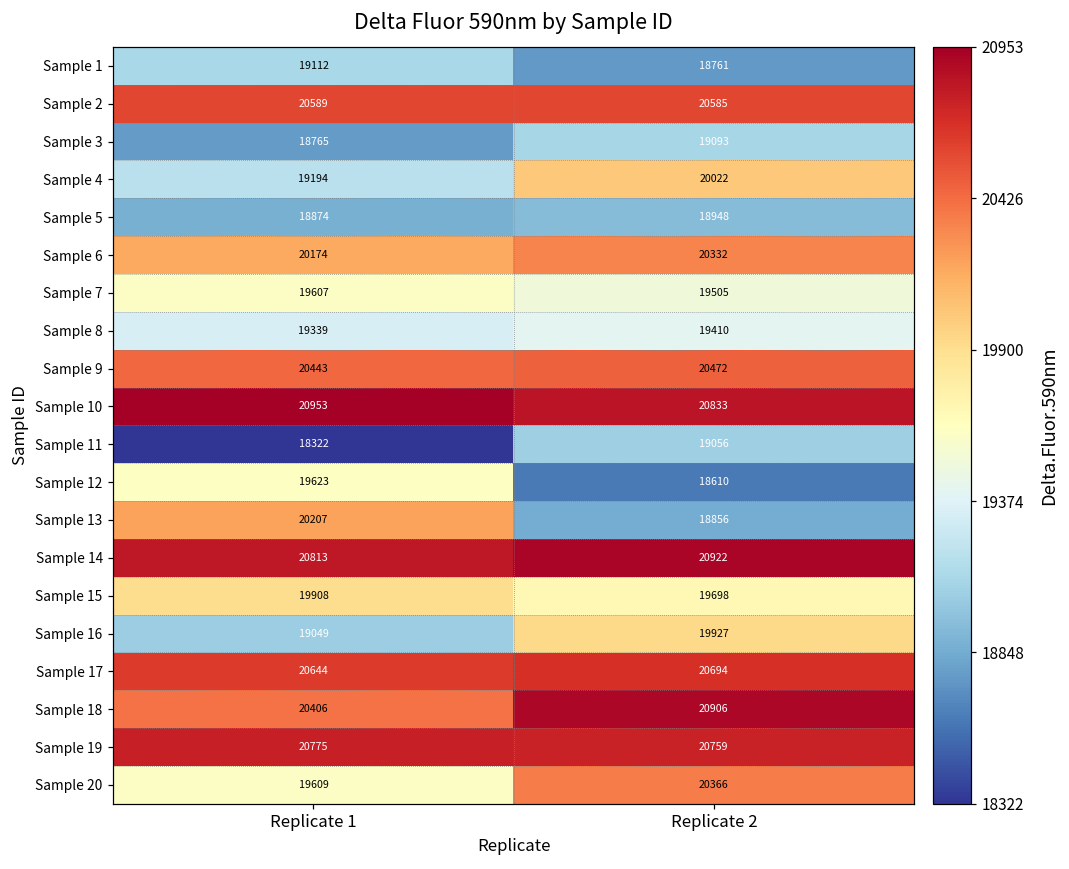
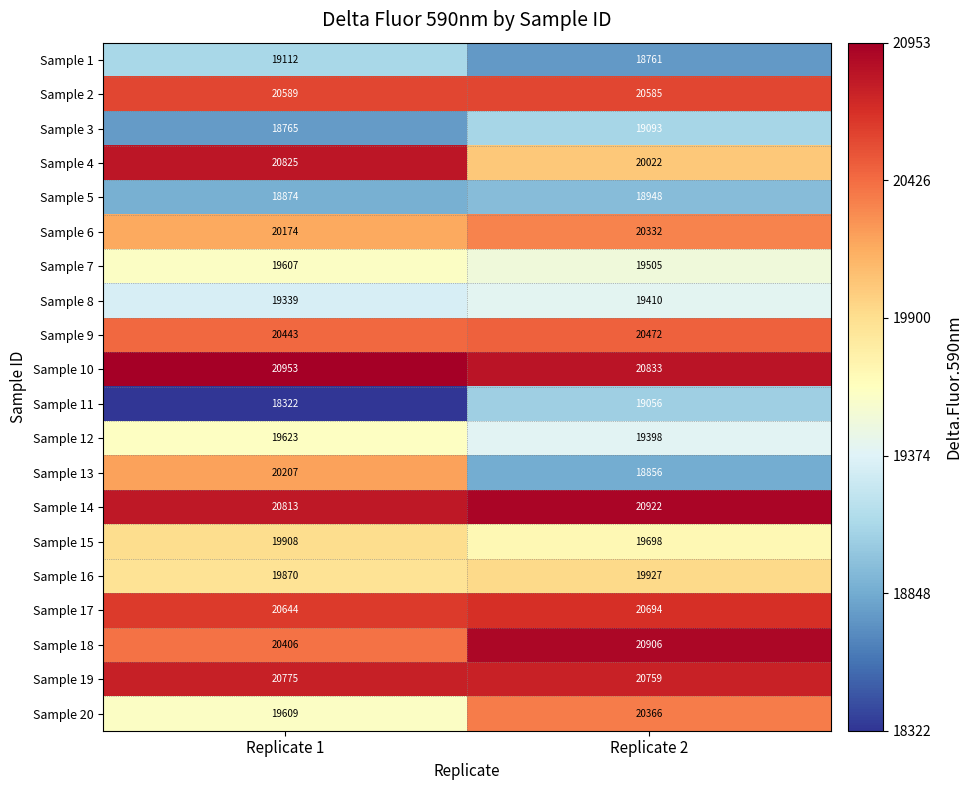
  {
    "Sample 1": {
      "Replicate 1": 19112,
      "Replicate 2": 18761
    },
    "Sample 2": {
      "Replicate 1": 20589,
      "Replicate 2": 20585
    },
    "Sample 3": {
      "Replicate 1": 18765,
      "Replicate 2": 19093
    },
    "Sample 4": {
-     "Replicate 1": 19194,
+     "Replicate 1": 20825,
      "Replicate 2": 20022
    },
    "Sample 5": {
      "Replicate 1": 18874,
      "Replicate 2": 18948
    },
    "Sample 6": {
      "Replicate 1": 20174,
      "Replicate 2": 20332
    },
    "Sample 7": {
      "Replicate 1": 19607,
      "Replicate 2": 19505
    },
    "Sample 8": {
      "Replicate 1": 19339,
      "Replicate 2": 19410
    },
    "Sample 9": {
      "Replicate 1": 20443,
      "Replicate 2": 20472
    },
    "Sample 10": {
      "Replicate 1": 20953,
      "Replicate 2": 20833
    },
    "Sample 11": {
      "Replicate 1": 18322,
      "Replicate 2": 19056
    },
    "Sample 12": {
      "Replicate 1": 19623,
-     "Replicate 2": 18610
+     "Replicate 2": 19398
    },
    "Sample 13": {
      "Replicate 1": 20207,
      "Replicate 2": 18856
    },
    "Sample 14": {
      "Replicate 1": 20813,
      "Replicate 2": 20922
    },
    "Sample 15": {
      "Replicate 1": 19908,
      "Replicate 2": 19698
    },
    "Sample 16": {
-     "Replicate 1": 19049,
+     "Replicate 1": 19870,
      "Replicate 2": 19927
    },
    "Sample 17": {
      "Replicate 1": 20644,
      "Replicate 2": 20694
    },
    "Sample 18": {
      "Replicate 1": 20406,
      "Replicate 2": 20906
    },
    "Sample 19": {
      "Replicate 1": 20775,
      "Replicate 2": 20759
    },
    "Sample 20": {
      "Replicate 1": 19609,
      "Replicate 2": 20366
    }
  }
